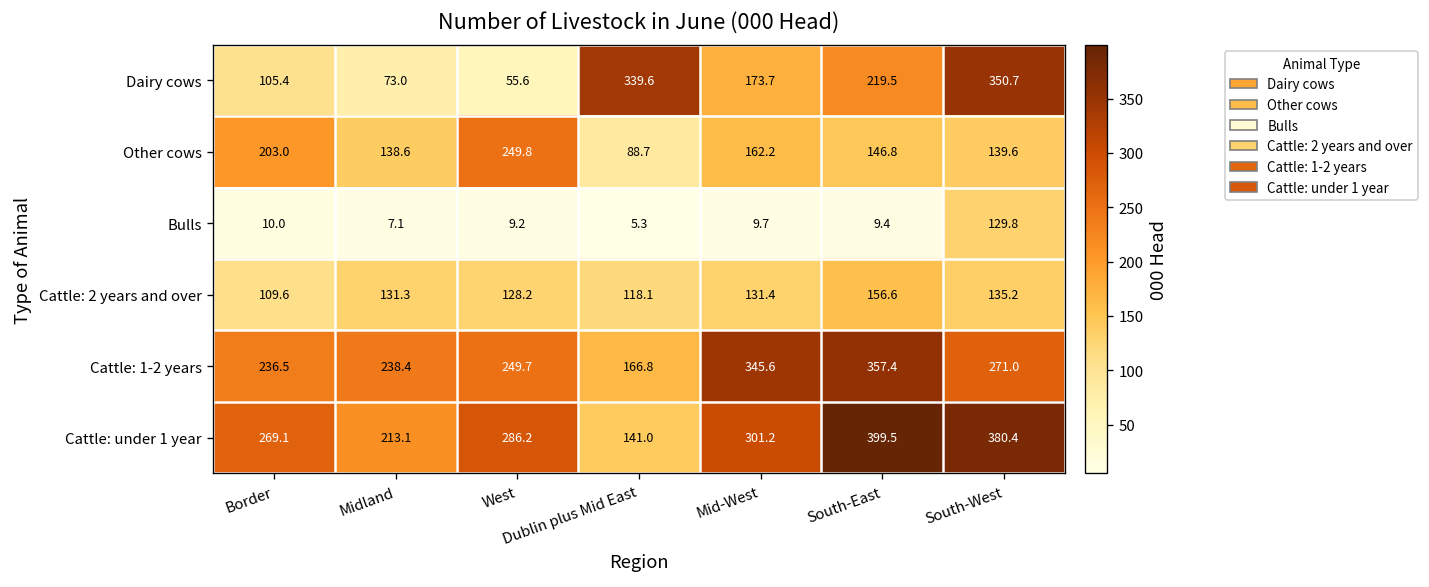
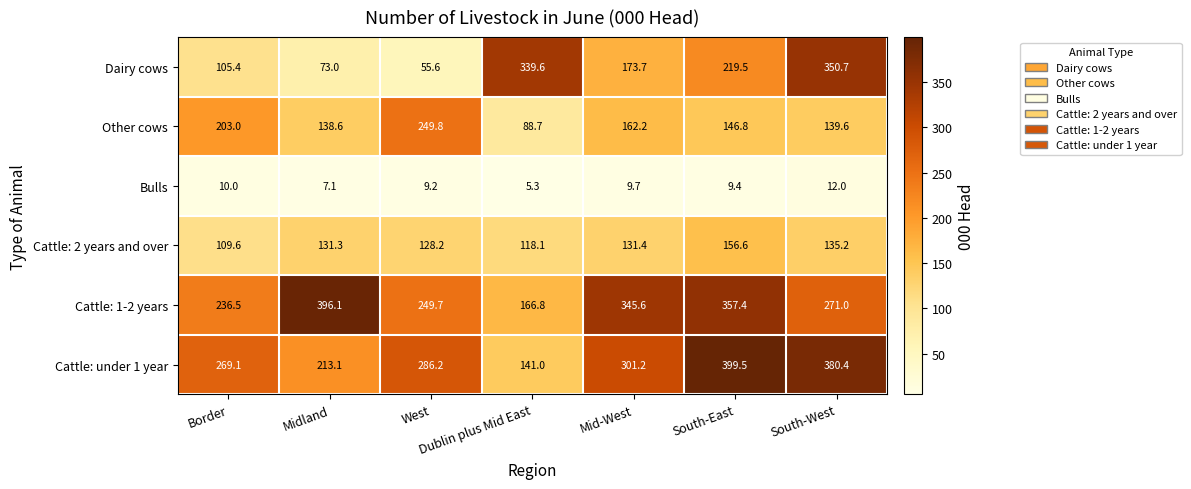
  {
    "Dairy cows": {
      "Border": 105.4,
      "Midland": 73.0,
      "West": 55.6,
      "Dublin plus Mid East": 339.6,
      "Mid-West": 173.7,
      "South-East": 219.5,
      "South-West": 350.7
    },
    "Other cows": {
      "Border": 203.0,
      "Midland": 138.6,
      "West": 249.8,
      "Dublin plus Mid East": 88.7,
      "Mid-West": 162.2,
      "South-East": 146.8,
      "South-West": 139.6
    },
    "Bulls": {
      "Border": 10.0,
      "Midland": 7.1,
      "West": 9.2,
      "Dublin plus Mid East": 5.3,
      "Mid-West": 9.7,
      "South-East": 9.4,
-     "South-West": 129.8
+     "South-West": 12.0
    },
    "Cattle: 2 years and over": {
      "Border": 109.6,
      "Midland": 131.3,
      "West": 128.2,
      "Dublin plus Mid East": 118.1,
      "Mid-West": 131.4,
      "South-East": 156.6,
      "South-West": 135.2
    },
    "Cattle: 1-2 years": {
      "Border": 236.5,
-     "Midland": 238.4,
+     "Midland": 396.1,
      "West": 249.7,
      "Dublin plus Mid East": 166.8,
      "Mid-West": 345.6,
      "South-East": 357.4,
      "South-West": 271.0
    },
    "Cattle: under 1 year": {
      "Border": 269.1,
      "Midland": 213.1,
      "West": 286.2,
      "Dublin plus Mid East": 141.0,
      "Mid-West": 301.2,
      "South-East": 399.5,
      "South-West": 380.4
    }
  }
